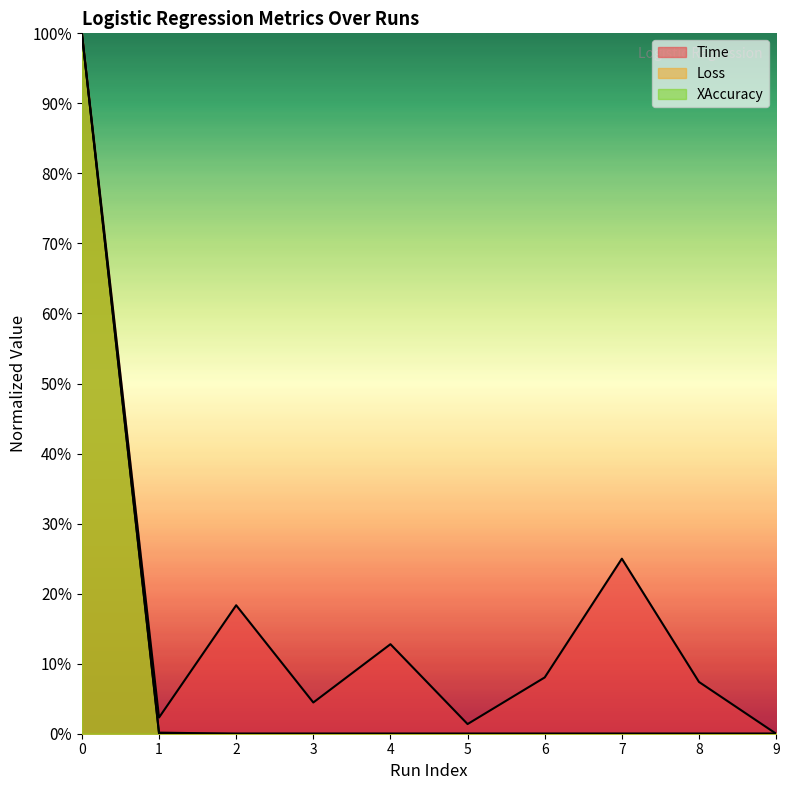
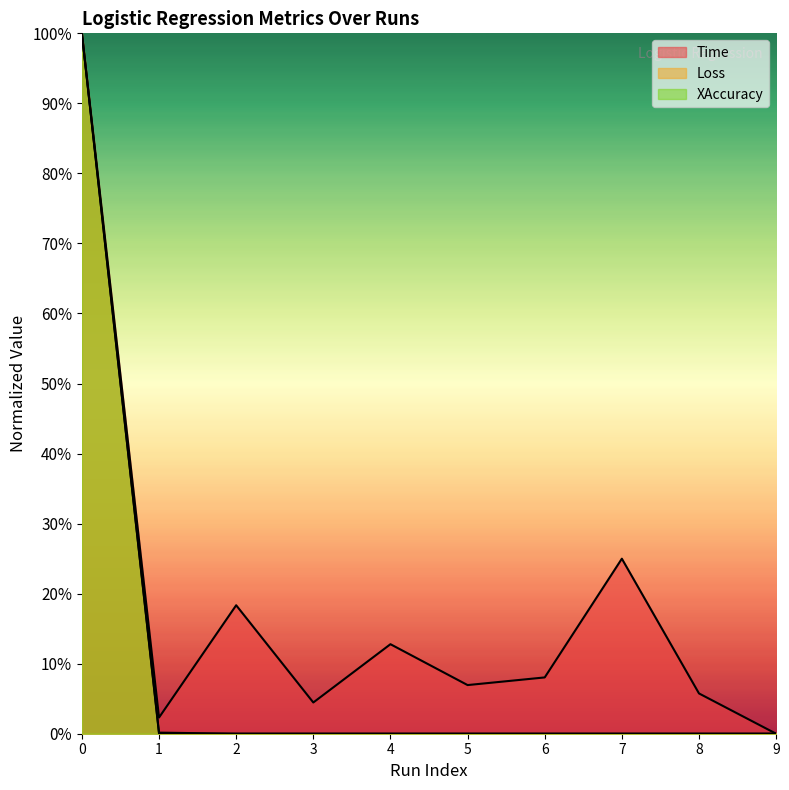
  {
    "Time": {
      "1": "2%",
      "2": "18%",
      "3": "4%",
      "4": "13%",
-     "5": "1%",
+     "5": "7%",
      "6": "8%",
      "7": "25%",
-     "8": "7%"
+     "8": "6%"
    }
  }
